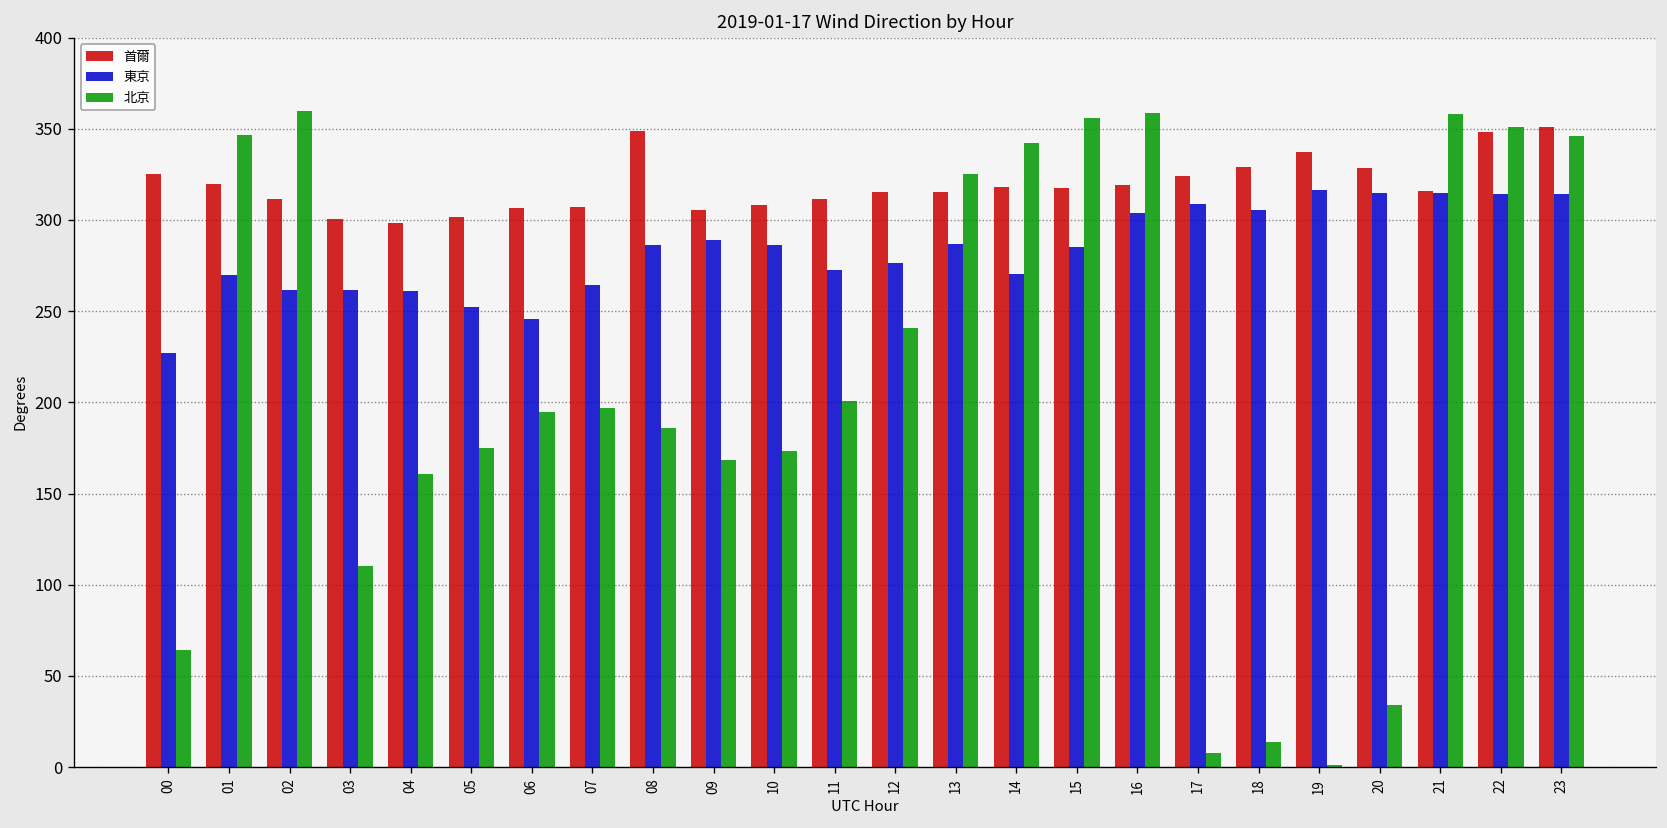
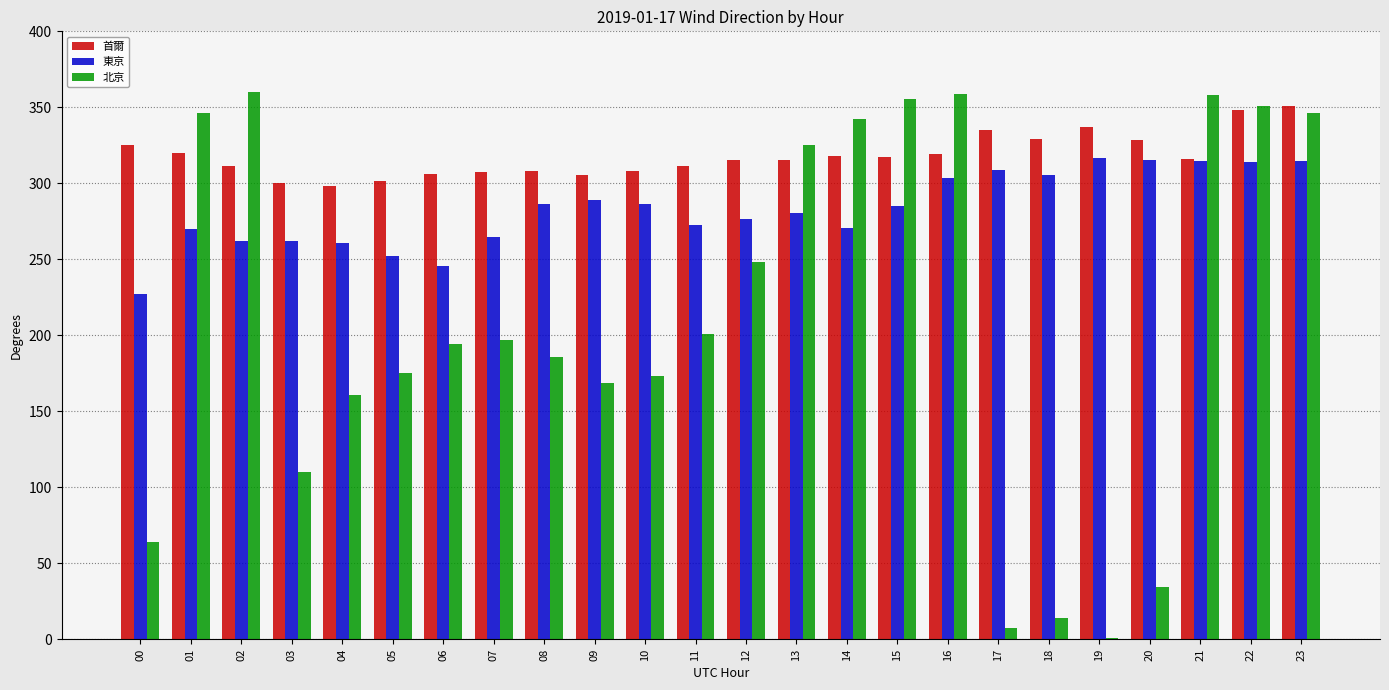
  {
    "首爾": {
      "00": 325,
      "01": 320,
      "02": 312,
      "03": 300,
      "04": 298,
      "05": 302,
      "06": 306,
      "07": 307,
-     "08": 349,
+     "08": 308,
      "09": 305,
      "10": 308,
      "11": 312,
      "12": 315,
      "13": 315,
      "14": 318,
      "15": 318,
      "16": 319,
-     "17": 324,
+     "17": 335,
      "18": 329,
      "19": 337,
      "20": 328,
      "21": 316,
      "22": 348,
      "23": 351
    },
    "東京": {
      "00": 227,
      "01": 270,
      "02": 262,
      "03": 262,
      "04": 261,
      "05": 252,
      "06": 246,
      "07": 264,
      "08": 286,
      "09": 289,
      "10": 286,
      "11": 272,
      "12": 276,
-     "13": 287,
+     "13": 280,
      "14": 271,
      "15": 285,
      "16": 304,
      "17": 309,
      "18": 306,
      "19": 317,
      "20": 315,
      "21": 315,
      "22": 314,
      "23": 314
    },
    "北京": {
      "00": 64,
      "01": 346,
      "02": 360,
      "03": 110,
      "04": 161,
      "05": 175,
      "06": 194,
      "07": 197,
      "08": 186,
      "09": 168,
      "10": 174,
      "11": 201,
-     "12": 241,
+     "12": 248,
      "13": 325,
      "14": 342,
      "15": 356,
      "16": 359,
      "17": 8,
      "18": 14,
      "20": 34,
      "21": 358,
      "22": 351,
      "23": 346
    }
  }
